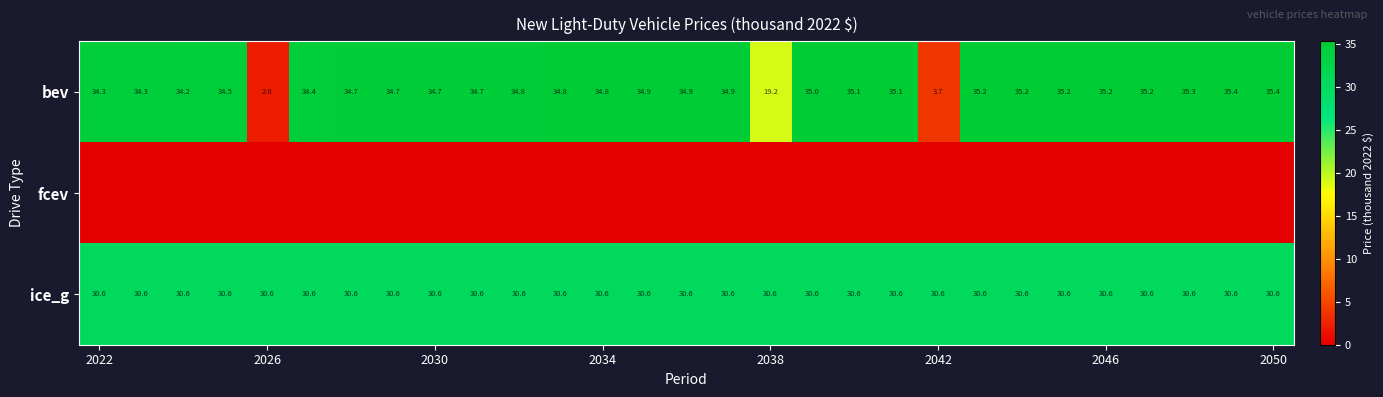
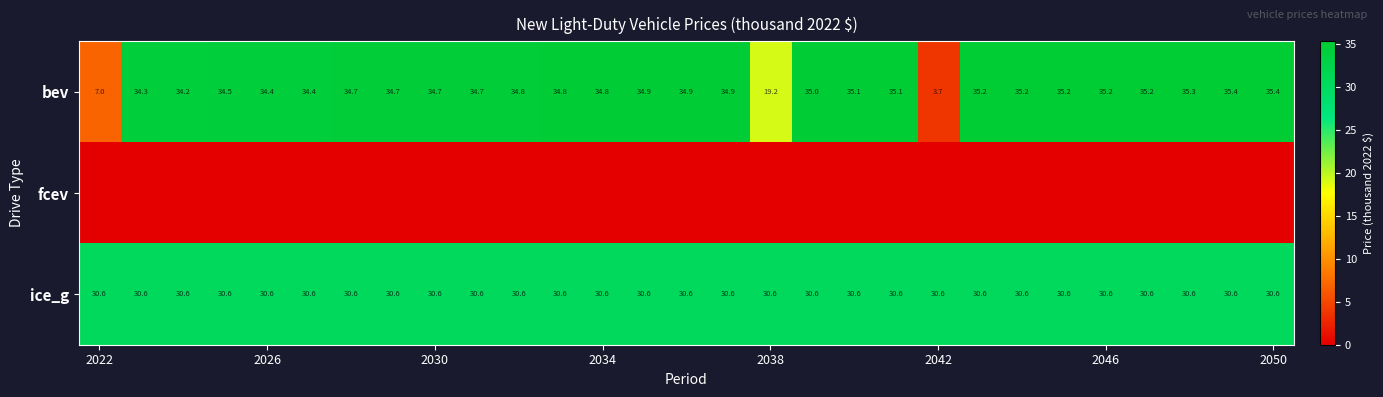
  {
    "bev": {
-     "2022": 34.3,
-     "2026": 2.0,
+     "2022": 7.0,
+     "2026": 34.4,
      "2030": 34.7,
      "2034": 34.8,
      "2038": 19.2,
      "2042": 3.7,
      "2046": 35.2,
      "2050": 35.4
    },
    "ice_g": {
      "2022": 30.6,
      "2026": 30.6,
      "2030": 30.6,
      "2034": 30.6,
      "2038": 30.6,
      "2042": 30.6,
      "2046": 30.6,
      "2050": 30.6
    }
  }
